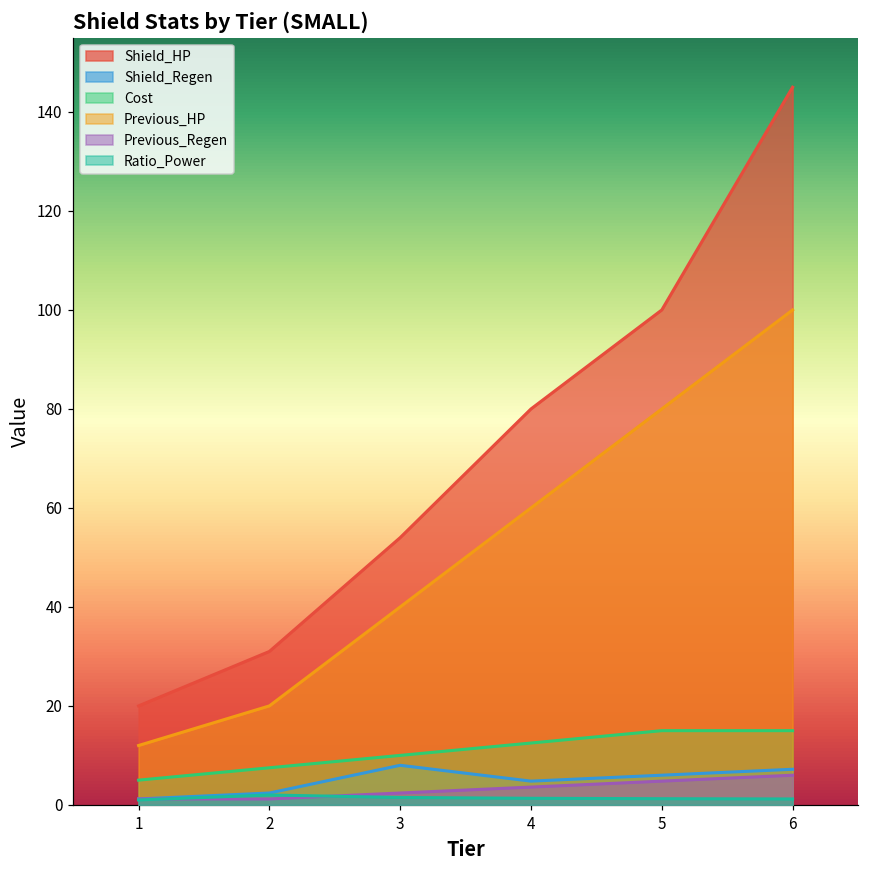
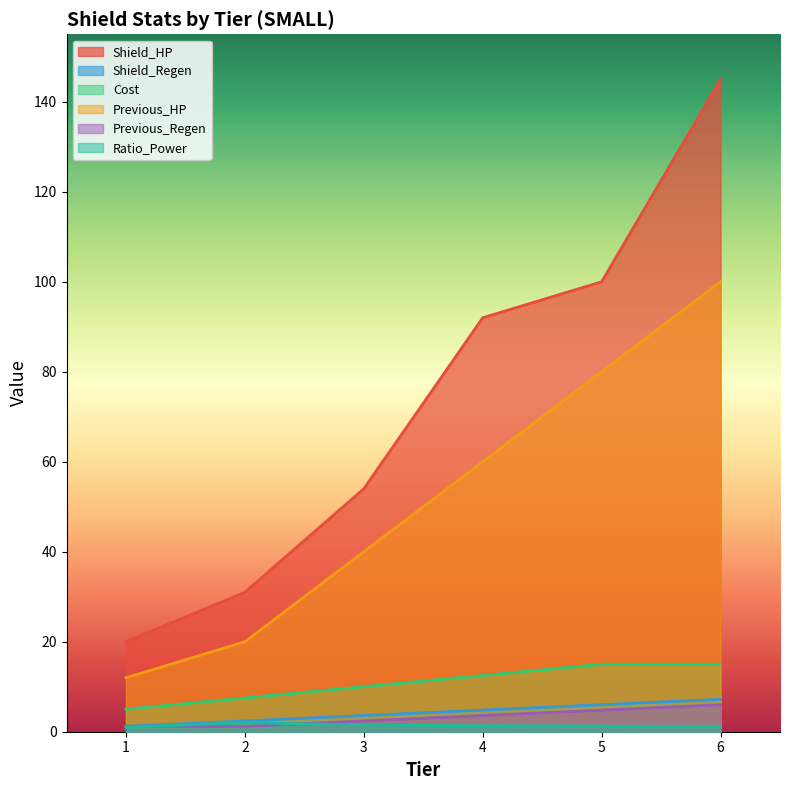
  {
    "Shield_HP": {
      "1": 20,
      "2": 31,
      "3": 54,
-     "4": 80,
+     "4": 92,
      "5": 100,
      "6": 145
    },
    "Shield_Regen": {
-     "3": 8,
+     "3": 4,
      "4": 5,
      "5": 6,
      "6": 7
    },
    "Previous_HP": {
      "1": 12,
      "2": 20,
      "3": 40,
      "4": 60,
      "5": 80,
      "6": 100
    },
    "Previous_Regen": {
      "2": 1,
      "3": 2,
      "4": 4,
      "5": 5,
      "6": 6
    }
  }
